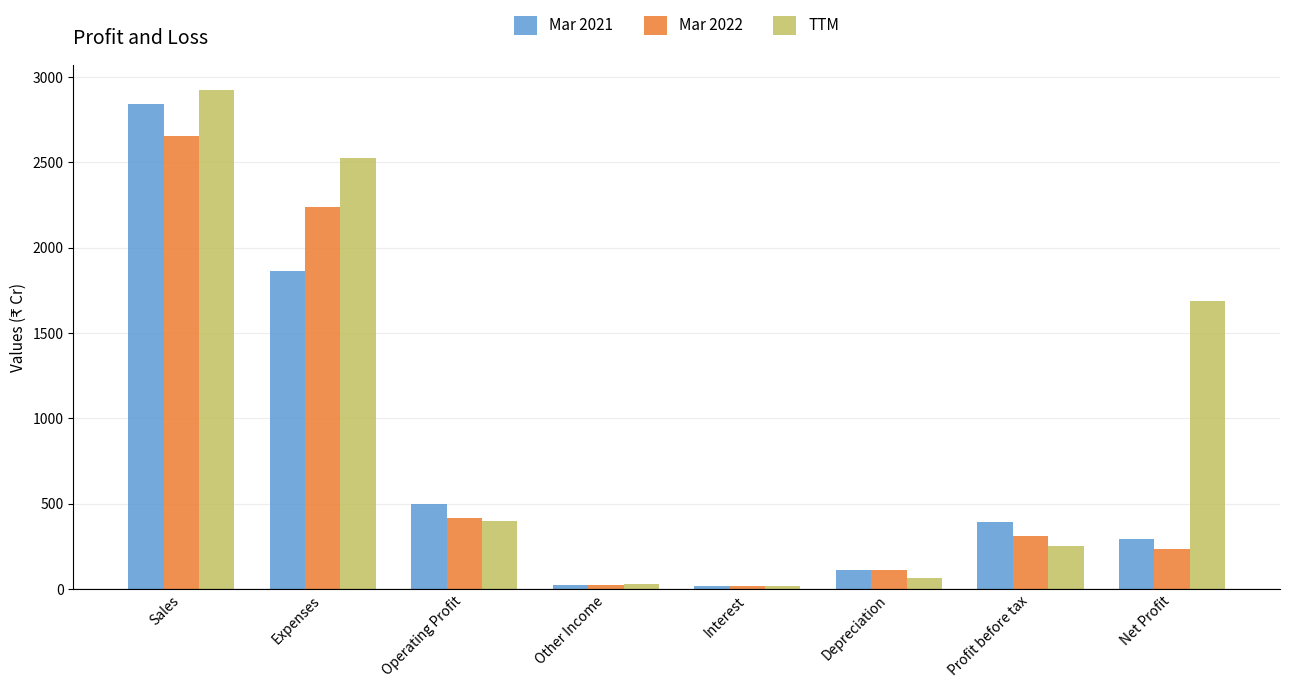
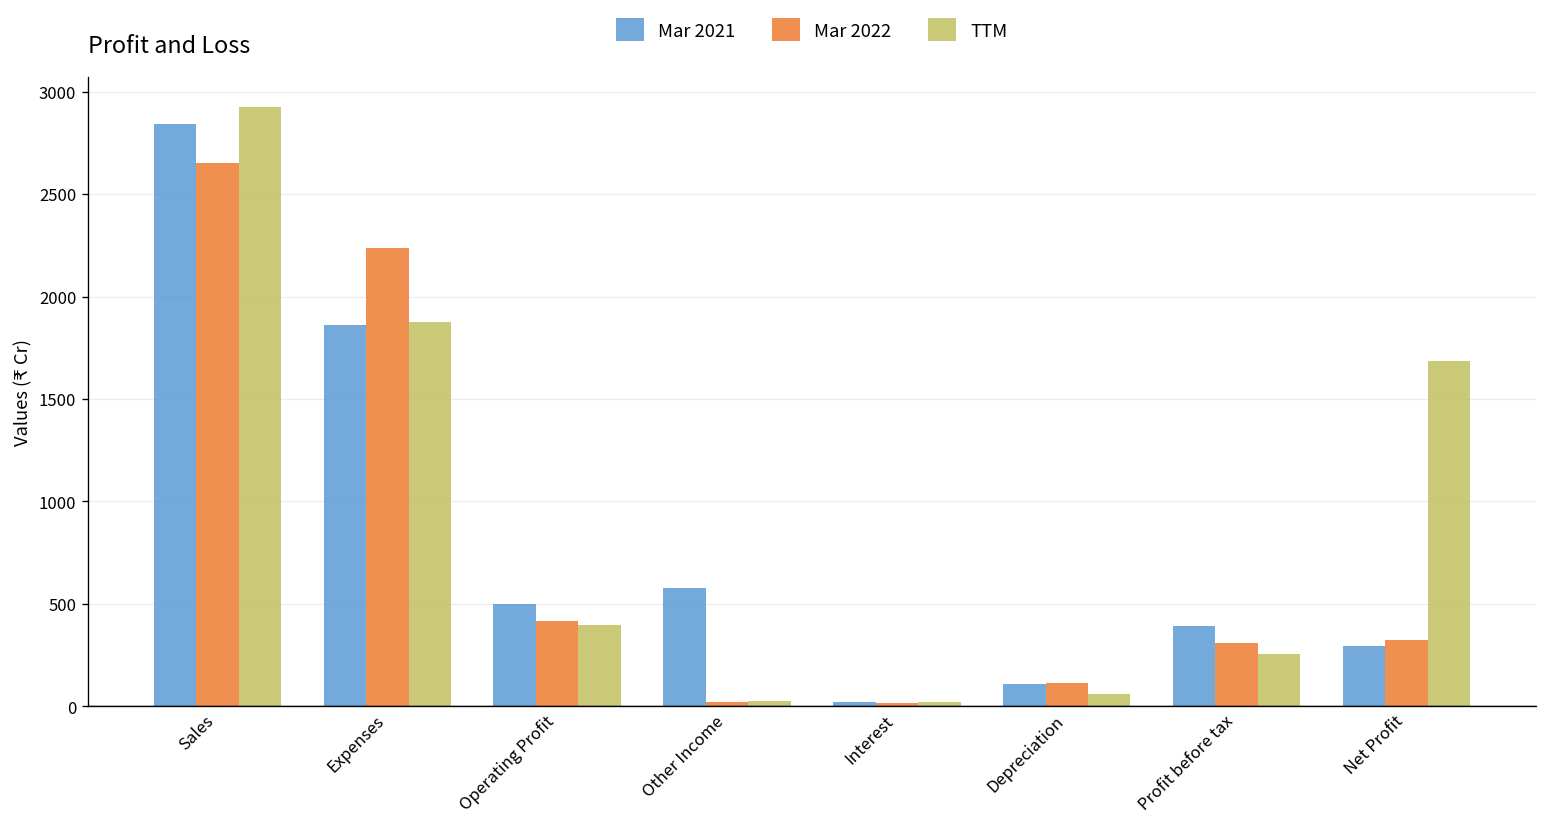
  {
    "Mar 2021": {
      "Sales": 2840,
      "Expenses": 1860,
      "Operating Profit": 500,
-     "Other Income": 20,
+     "Other Income": 580,
      "Interest": 20,
      "Depreciation": 110,
      "Profit before tax": 390,
      "Net Profit": 290
    },
    "Mar 2022": {
      "Sales": 2650,
      "Expenses": 2240,
      "Operating Profit": 420,
      "Other Income": 20,
      "Interest": 20,
      "Depreciation": 110,
      "Profit before tax": 310,
-     "Net Profit": 230
+     "Net Profit": 320
    },
    "TTM": {
      "Sales": 2920,
-     "Expenses": 2530,
+     "Expenses": 1880,
      "Operating Profit": 400,
      "Other Income": 30,
      "Interest": 20,
      "Depreciation": 60,
      "Profit before tax": 250,
      "Net Profit": 1690
    }
  }
